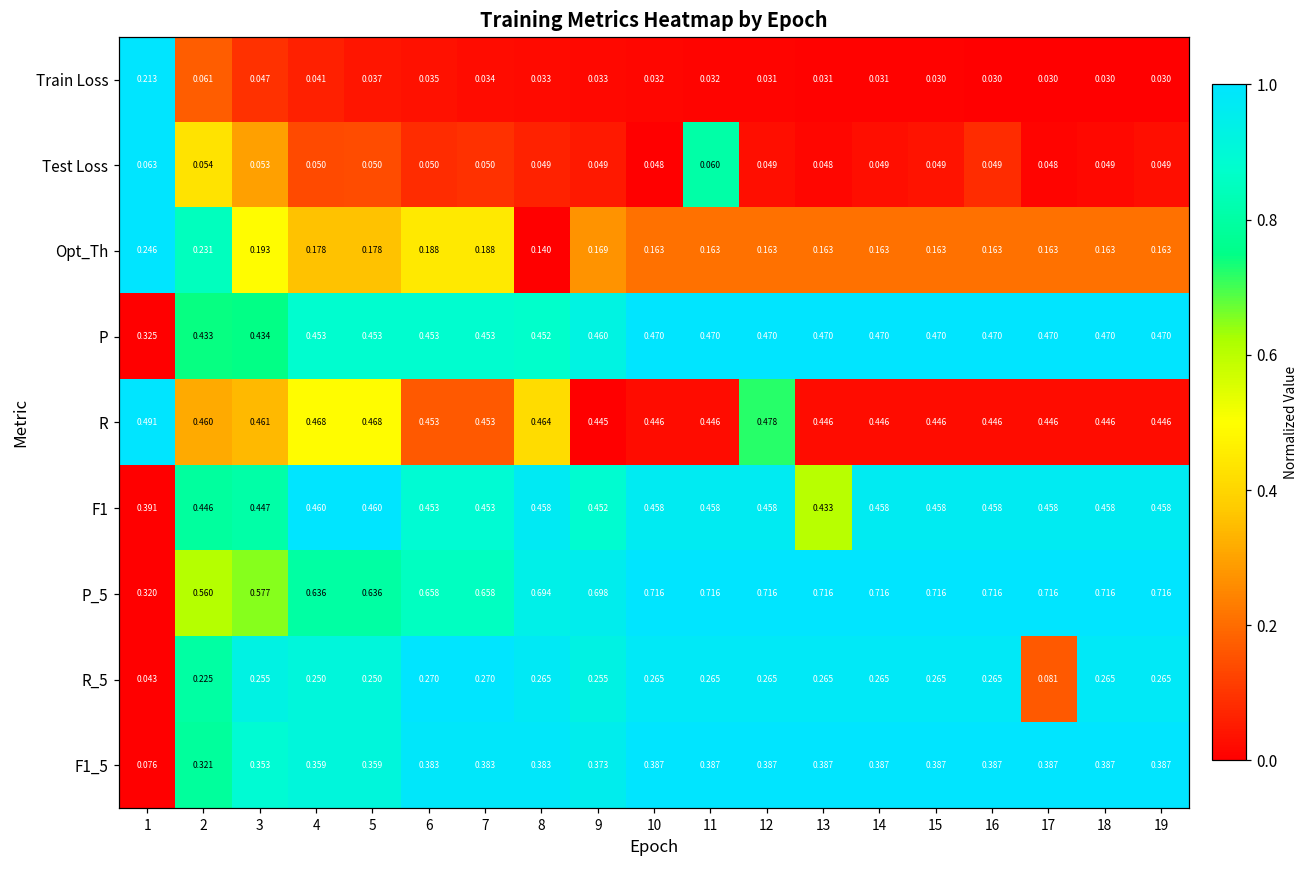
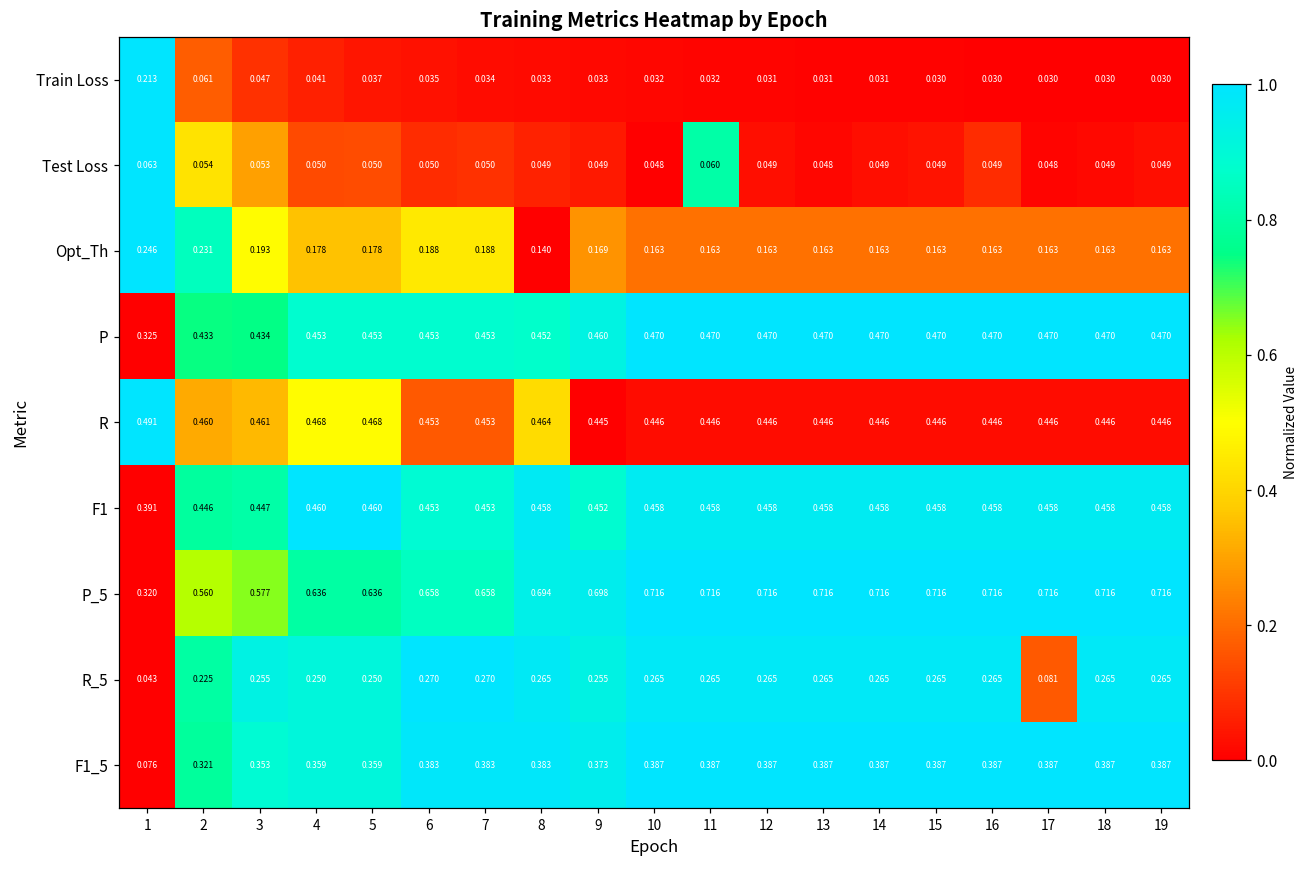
  {
    "Train Loss": {
      "1": 0.213,
      "2": 0.061,
      "3": 0.047,
      "4": 0.041,
      "5": 0.037,
      "6": 0.035,
      "7": 0.034,
      "8": 0.033,
      "9": 0.033,
      "10": 0.032,
      "11": 0.032,
      "12": 0.031,
      "13": 0.031,
      "14": 0.031,
      "15": 0.030,
      "16": 0.030,
      "17": 0.030,
      "18": 0.030,
      "19": 0.030
    },
    "Test Loss": {
      "1": 0.063,
      "2": 0.054,
      "3": 0.053,
      "4": 0.050,
      "5": 0.050,
      "6": 0.050,
      "7": 0.050,
      "8": 0.049,
      "9": 0.049,
      "10": 0.048,
      "11": 0.060,
      "12": 0.049,
      "13": 0.048,
      "14": 0.049,
      "15": 0.049,
      "16": 0.049,
      "17": 0.048,
      "18": 0.049,
      "19": 0.049
    },
    "Opt_Th": {
      "1": 0.246,
      "2": 0.231,
      "3": 0.193,
      "4": 0.178,
      "5": 0.178,
      "6": 0.188,
      "7": 0.188,
      "8": 0.140,
      "9": 0.169,
      "10": 0.163,
      "11": 0.163,
      "12": 0.163,
      "13": 0.163,
      "14": 0.163,
      "15": 0.163,
      "16": 0.163,
      "17": 0.163,
      "18": 0.163,
      "19": 0.163
    },
    "P": {
      "1": 0.325,
      "2": 0.433,
      "3": 0.434,
      "4": 0.453,
      "5": 0.453,
      "6": 0.453,
      "7": 0.453,
      "8": 0.452,
      "9": 0.460,
      "10": 0.470,
      "11": 0.470,
      "12": 0.470,
      "13": 0.470,
      "14": 0.470,
      "15": 0.470,
      "16": 0.470,
      "17": 0.470,
      "18": 0.470,
      "19": 0.470
    },
    "R": {
      "1": 0.491,
      "2": 0.460,
      "3": 0.461,
      "4": 0.468,
      "5": 0.468,
      "6": 0.453,
      "7": 0.453,
      "8": 0.464,
      "9": 0.445,
      "10": 0.446,
      "11": 0.446,
-     "12": 0.478,
+     "12": 0.446,
      "13": 0.446,
      "14": 0.446,
      "15": 0.446,
      "16": 0.446,
      "17": 0.446,
      "18": 0.446,
      "19": 0.446
    },
    "F1": {
      "1": 0.391,
      "2": 0.446,
      "3": 0.447,
      "4": 0.460,
      "5": 0.460,
      "6": 0.453,
      "7": 0.453,
      "8": 0.458,
      "9": 0.452,
      "10": 0.458,
      "11": 0.458,
      "12": 0.458,
-     "13": 0.433,
+     "13": 0.458,
      "14": 0.458,
      "15": 0.458,
      "16": 0.458,
      "17": 0.458,
      "18": 0.458,
      "19": 0.458
    },
    "P_5": {
      "1": 0.320,
      "2": 0.560,
      "3": 0.577,
      "4": 0.636,
      "5": 0.636,
      "6": 0.658,
      "7": 0.658,
      "8": 0.694,
      "9": 0.698,
      "10": 0.716,
      "11": 0.716,
      "12": 0.716,
      "13": 0.716,
      "14": 0.716,
      "15": 0.716,
      "16": 0.716,
      "17": 0.716,
      "18": 0.716,
      "19": 0.716
    },
    "R_5": {
      "1": 0.043,
      "2": 0.225,
      "3": 0.255,
      "4": 0.250,
      "5": 0.250,
      "6": 0.270,
      "7": 0.270,
      "8": 0.265,
      "9": 0.255,
      "10": 0.265,
      "11": 0.265,
      "12": 0.265,
      "13": 0.265,
      "14": 0.265,
      "15": 0.265,
      "16": 0.265,
      "17": 0.081,
      "18": 0.265,
      "19": 0.265
    },
    "F1_5": {
      "1": 0.076,
      "2": 0.321,
      "3": 0.353,
      "4": 0.359,
      "5": 0.359,
      "6": 0.383,
      "7": 0.383,
      "8": 0.383,
      "9": 0.373,
      "10": 0.387,
      "11": 0.387,
      "12": 0.387,
      "13": 0.387,
      "14": 0.387,
      "15": 0.387,
      "16": 0.387,
      "17": 0.387,
      "18": 0.387,
      "19": 0.387
    }
  }
